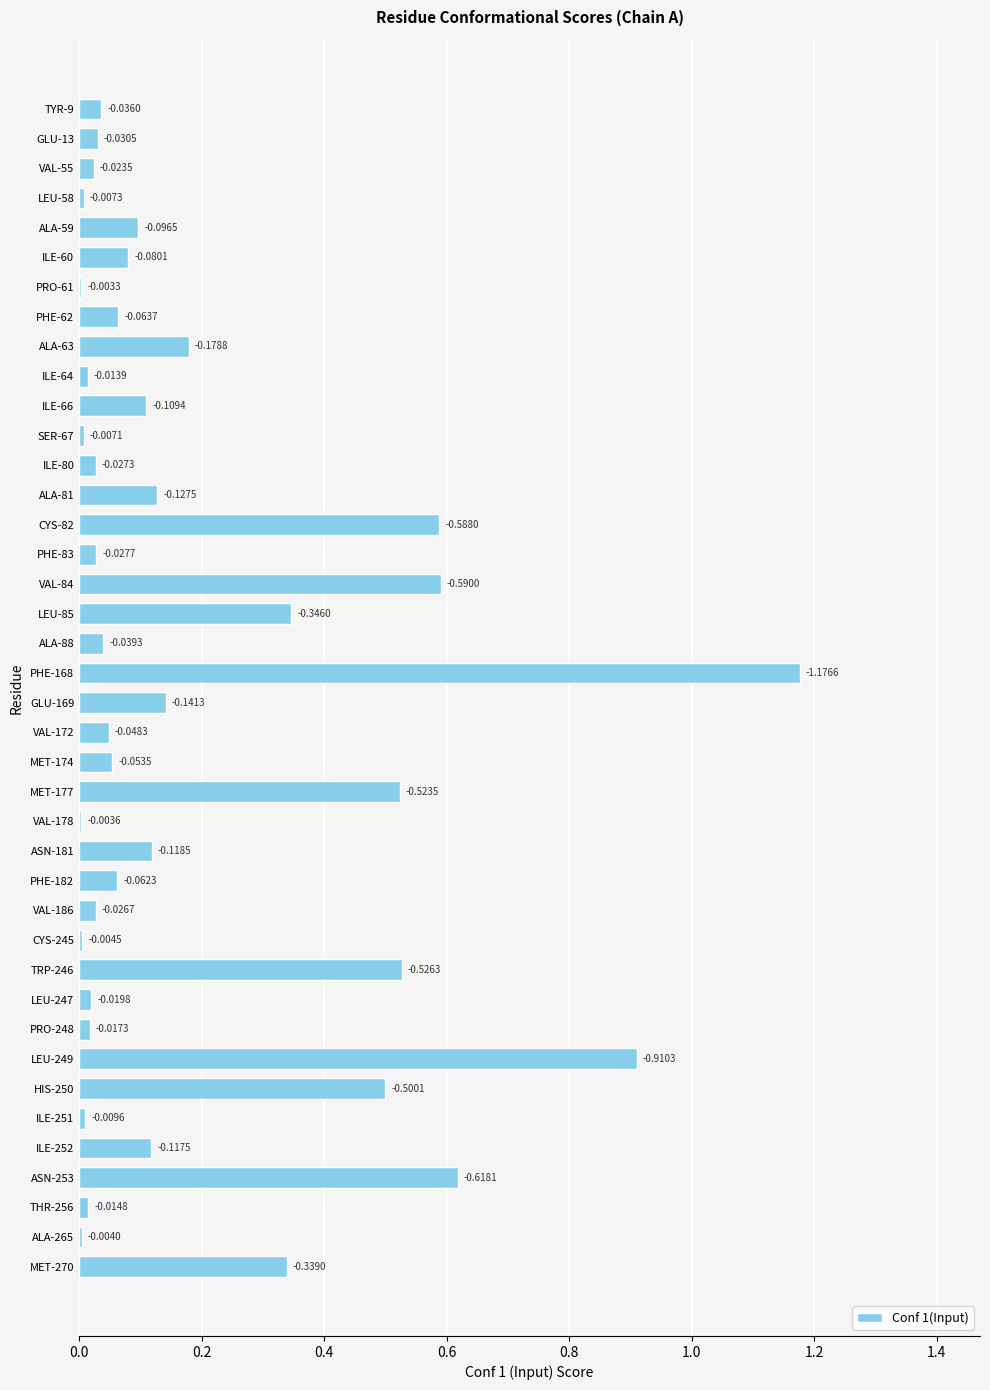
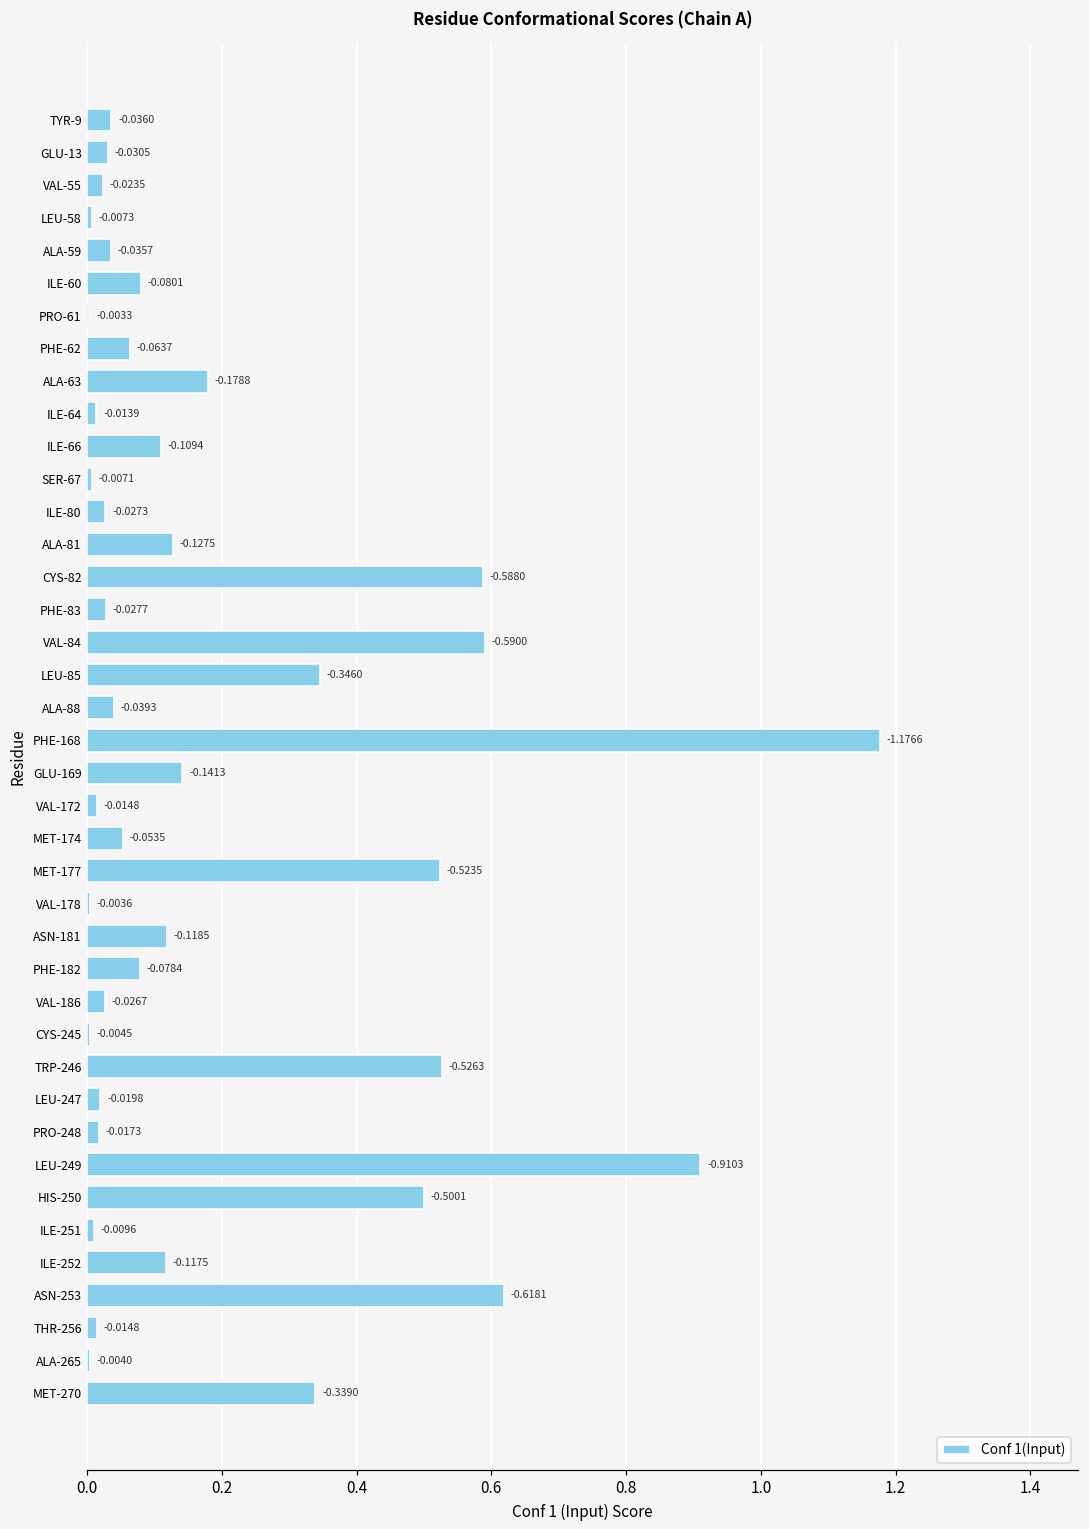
  {
-   "ALA-59": -0.0965,
-   "VAL-172": -0.0483,
-   "PHE-182": -0.0623
+   "ALA-59": -0.0357,
+   "VAL-172": -0.0148,
+   "PHE-182": -0.0784
  }
